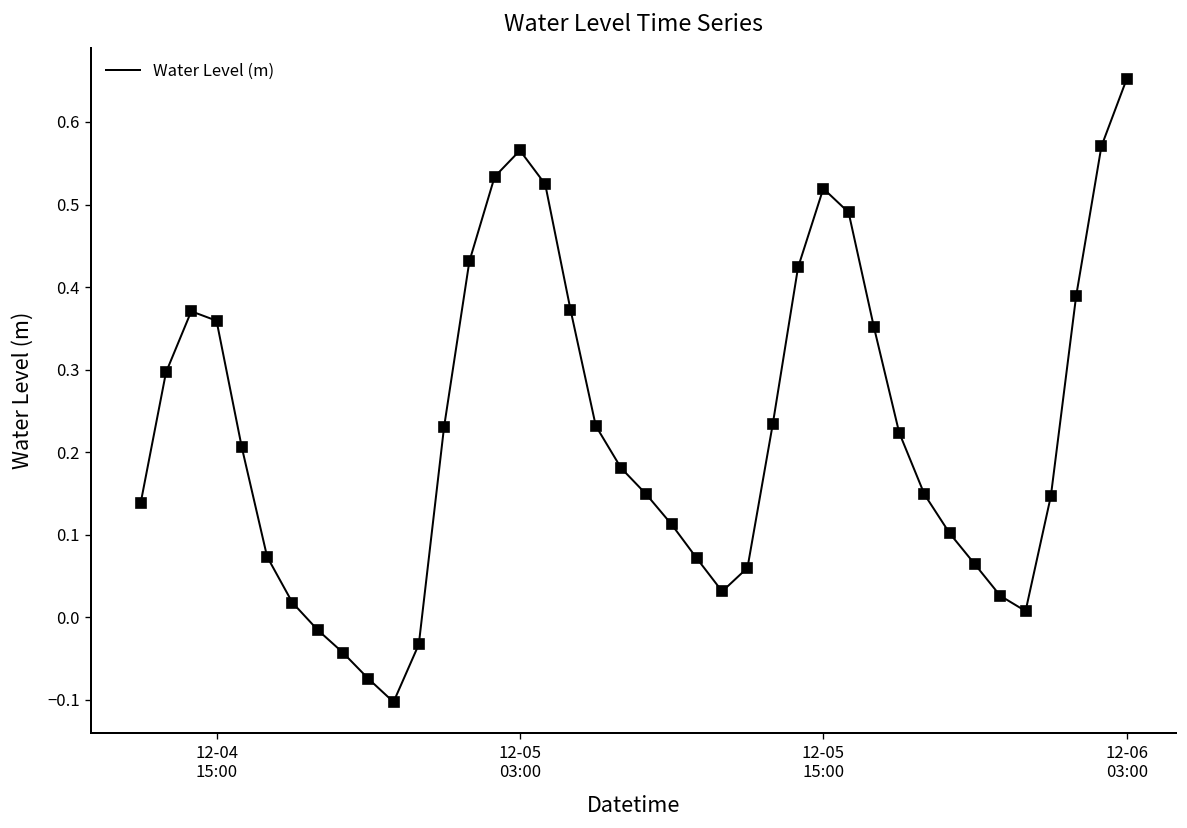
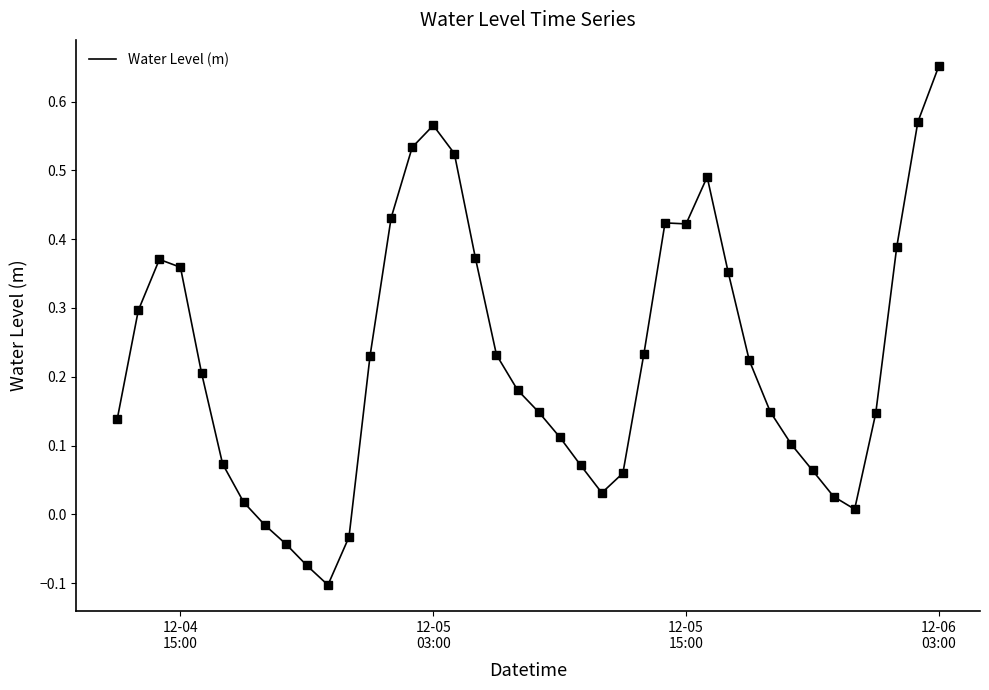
  {
    "12-04 15:00": 0.36,
    "12-05 03:00": 0.57,
-   "12-05 15:00": 0.52,
+   "12-05 15:00": 0.42,
    "12-06 03:00": 0.65
  }
